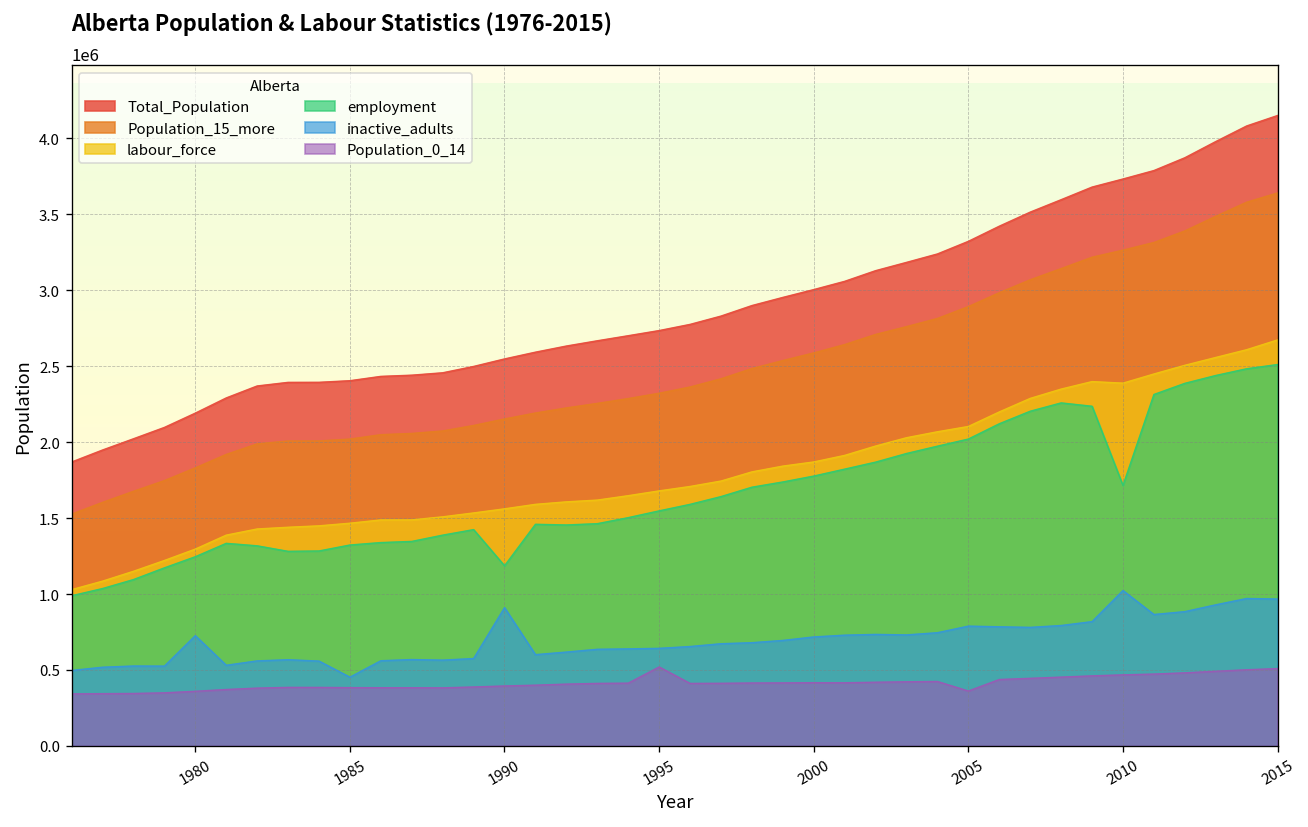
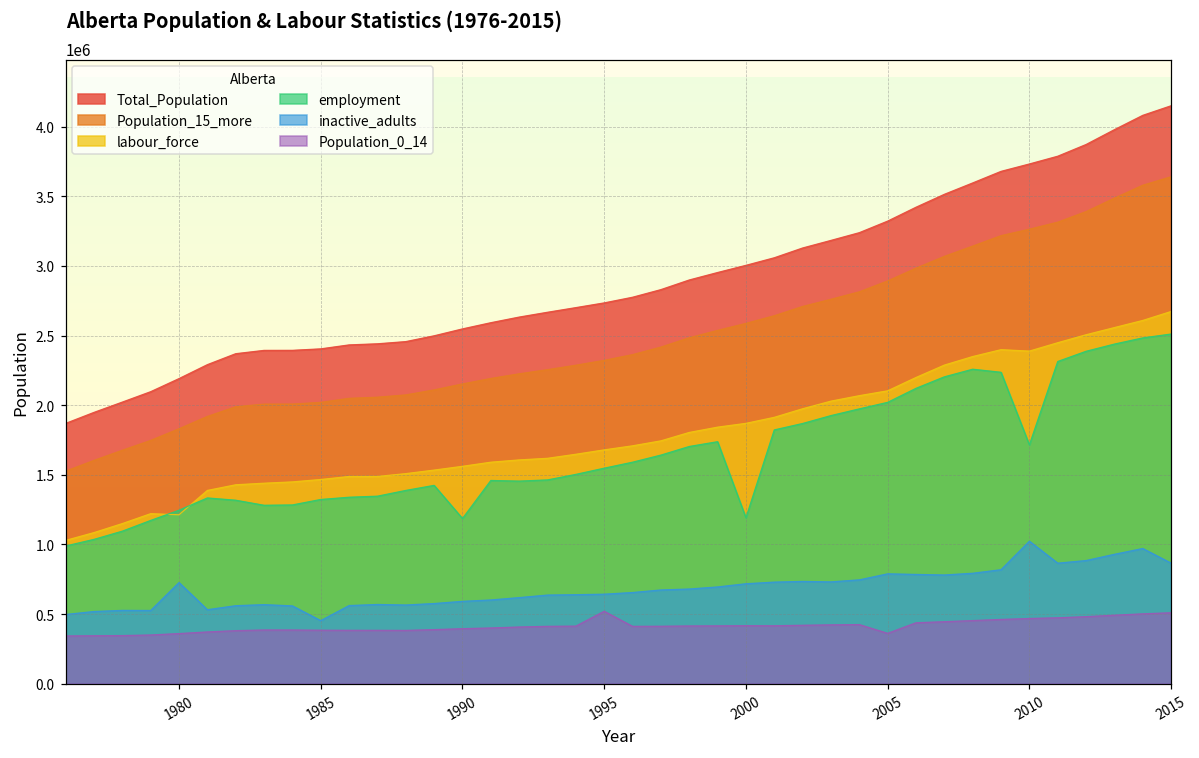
  {
    "labour_force": {
-     "1980": 1300000,
+     "1980": 1210000,
      "1985": 1470000,
      "1990": 1560000,
      "1995": 1680000,
      "2000": 1870000,
      "2005": 2100000,
      "2010": 2390000,
      "2015": 2670000
    },
    "employment": {
      "1980": 1250000,
      "1985": 1320000,
      "1990": 1190000,
      "1995": 1550000,
-     "2000": 1780000,
+     "2000": 1190000,
      "2005": 2020000,
      "2010": 1720000,
      "2015": 2510000
    },
    "inactive_adults": {
      "1980": 730000,
      "1985": 450000,
-     "1990": 910000,
+     "1990": 590000,
      "1995": 640000,
      "2000": 720000,
      "2005": 790000,
      "2010": 1020000,
-     "2015": 970000
+     "2015": 870000
    },
    "Population_0_14": {
      "1980": 360000,
      "1985": 380000,
      "1990": 400000,
      "1995": 520000,
      "2000": 420000,
      "2005": 360000,
      "2010": 470000,
      "2015": 510000
    }
  }
